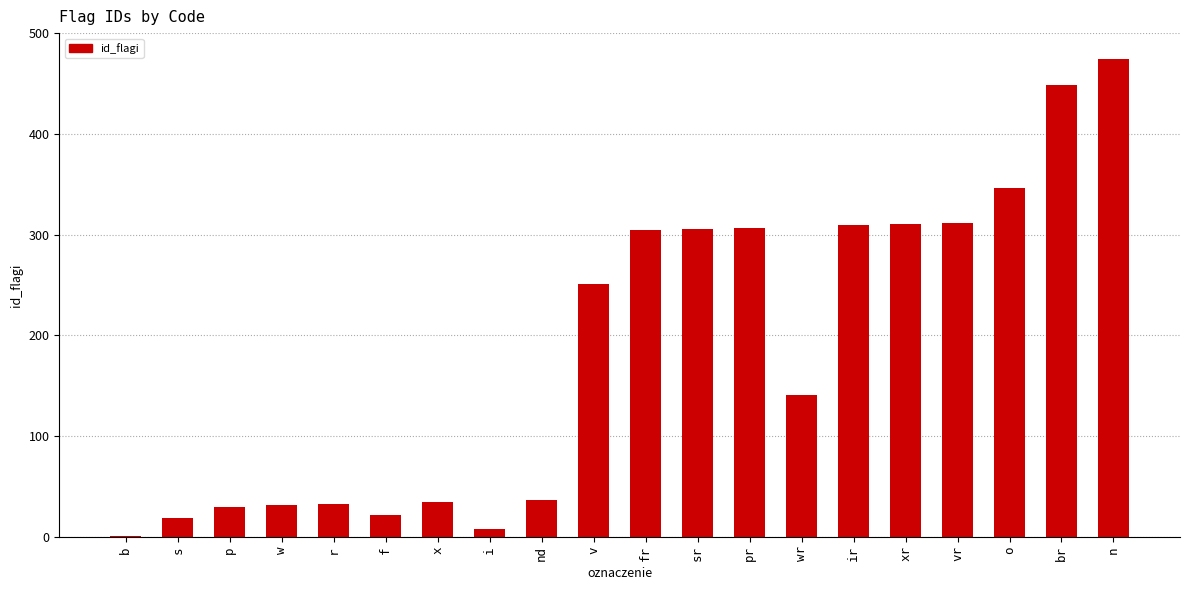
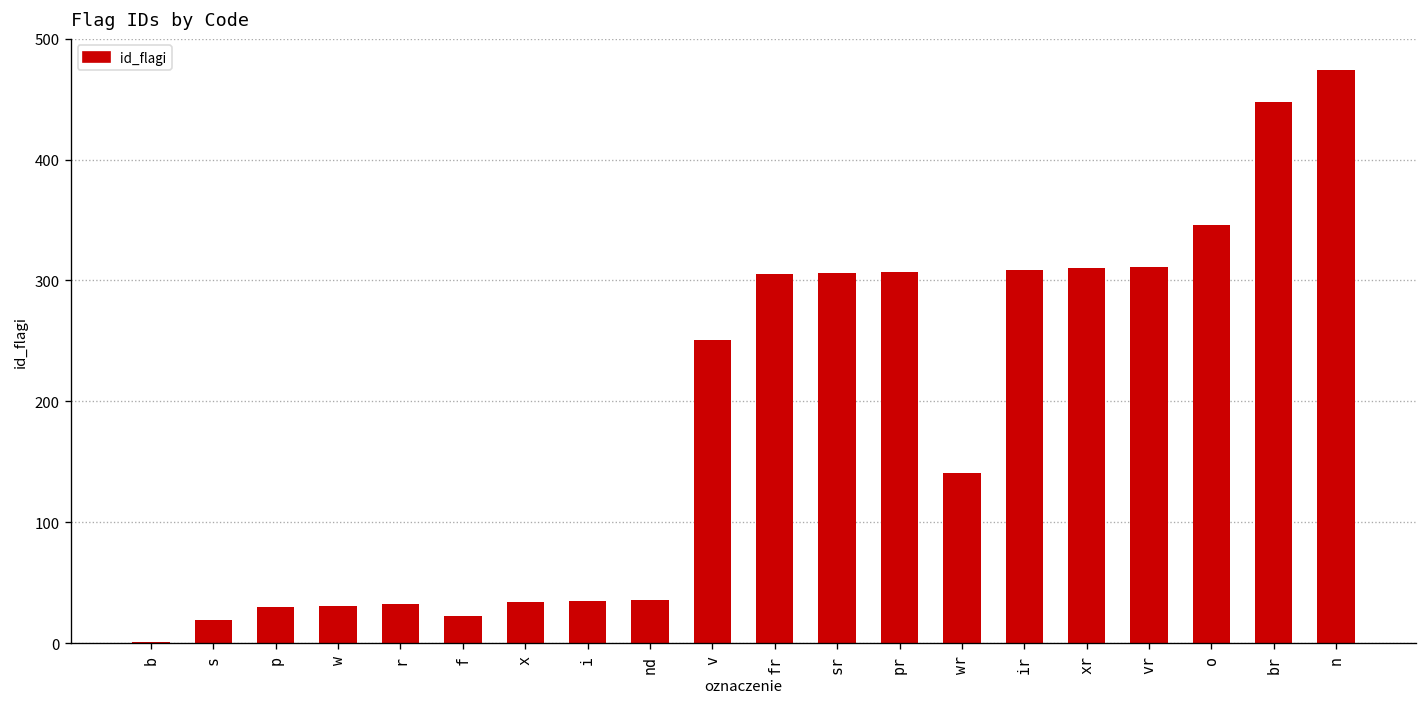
  {
    "s": 19,
    "p": 30,
    "w": 31,
    "r": 32,
    "f": 22,
    "x": 34,
-   "i": 8,
+   "i": 35,
    "nd": 36,
    "v": 251,
    "fr": 305,
    "sr": 306,
    "pr": 307,
    "wr": 141,
    "ir": 309,
    "xr": 310,
    "vr": 311,
    "o": 346,
    "br": 448,
    "n": 474
  }
